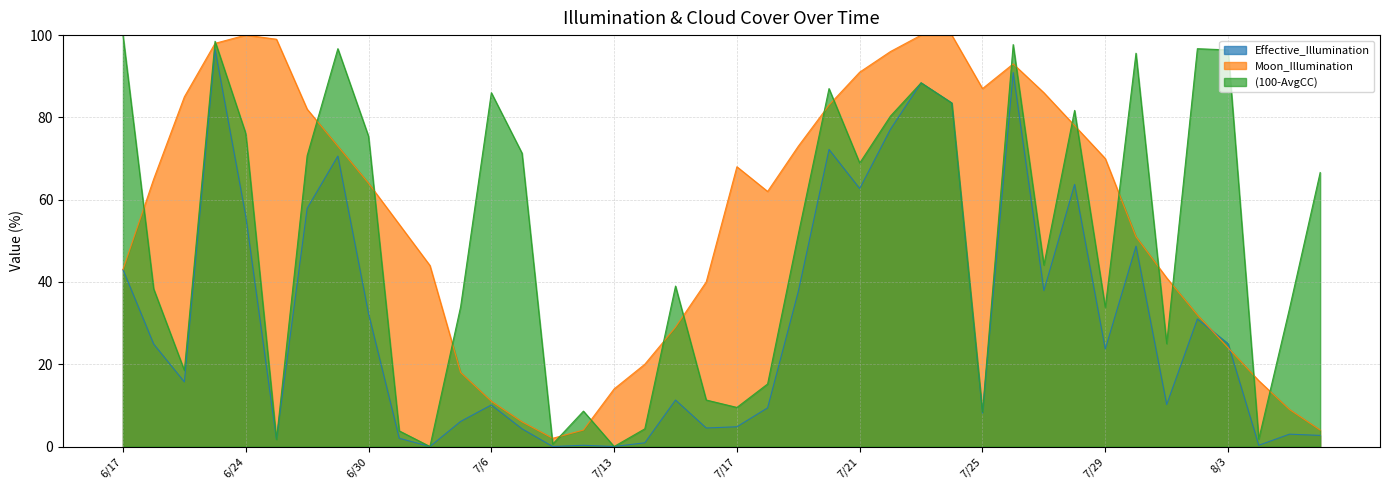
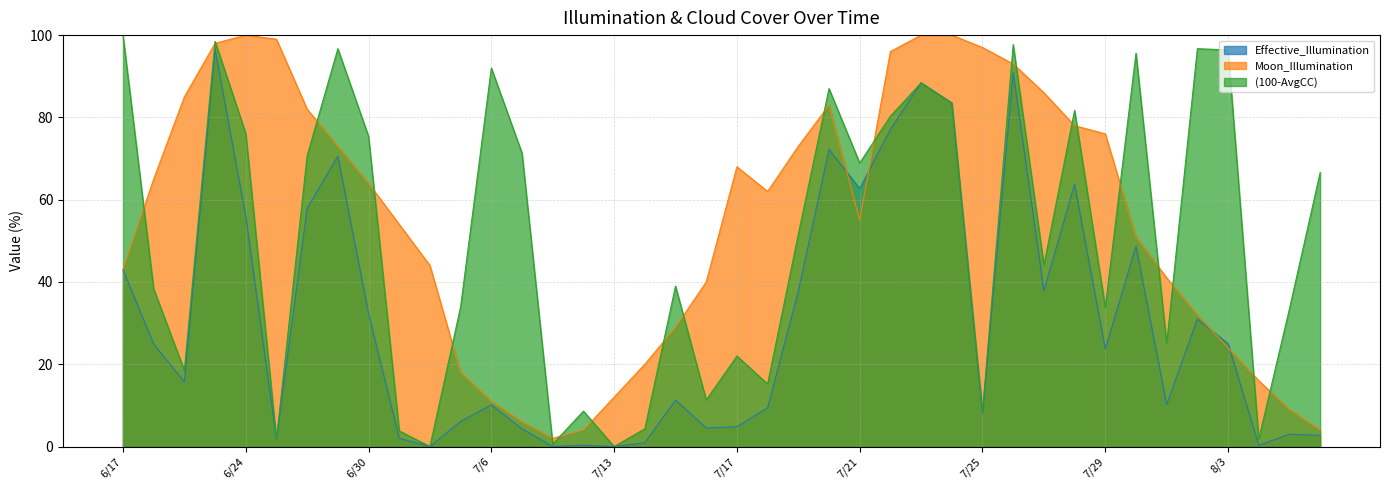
  {
    "Effective_Illumination": {
      "6/24": 56,
      "6/30": 32,
      "7/6": 10,
      "7/17": 5,
      "7/21": 63,
      "7/29": 24,
      "8/3": 25
    },
    "Moon_Illumination": {
      "6/24": 100,
      "6/30": 64,
      "7/6": 11,
-     "7/13": 14,
+     "7/13": 12,
      "7/17": 68,
-     "7/21": 91,
-     "7/25": 87,
-     "7/29": 70,
+     "7/21": 55,
+     "7/25": 97,
+     "7/29": 76,
      "8/3": 24
    },
    "(100-AvgCC)": {
      "6/17": 100,
      "6/24": 76,
      "6/30": 75,
-     "7/6": 86,
-     "7/17": 10,
+     "7/6": 92,
+     "7/17": 22,
      "7/21": 69,
      "7/29": 34
    }
  }
